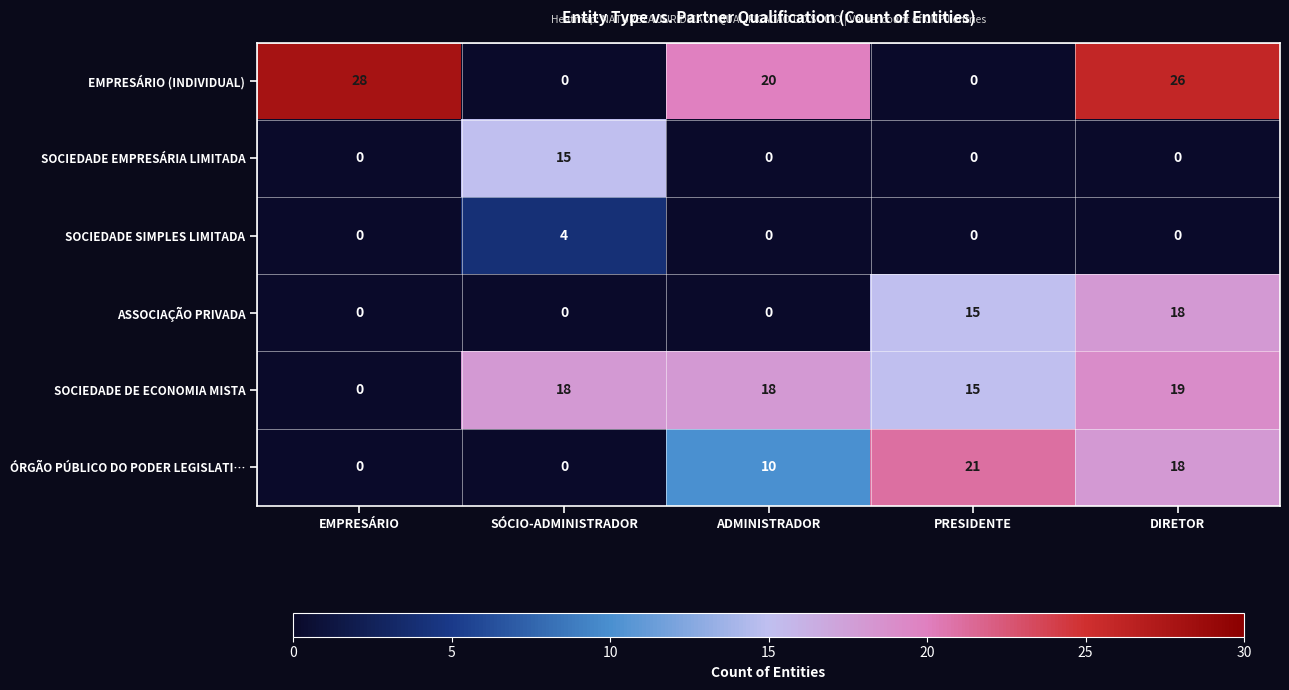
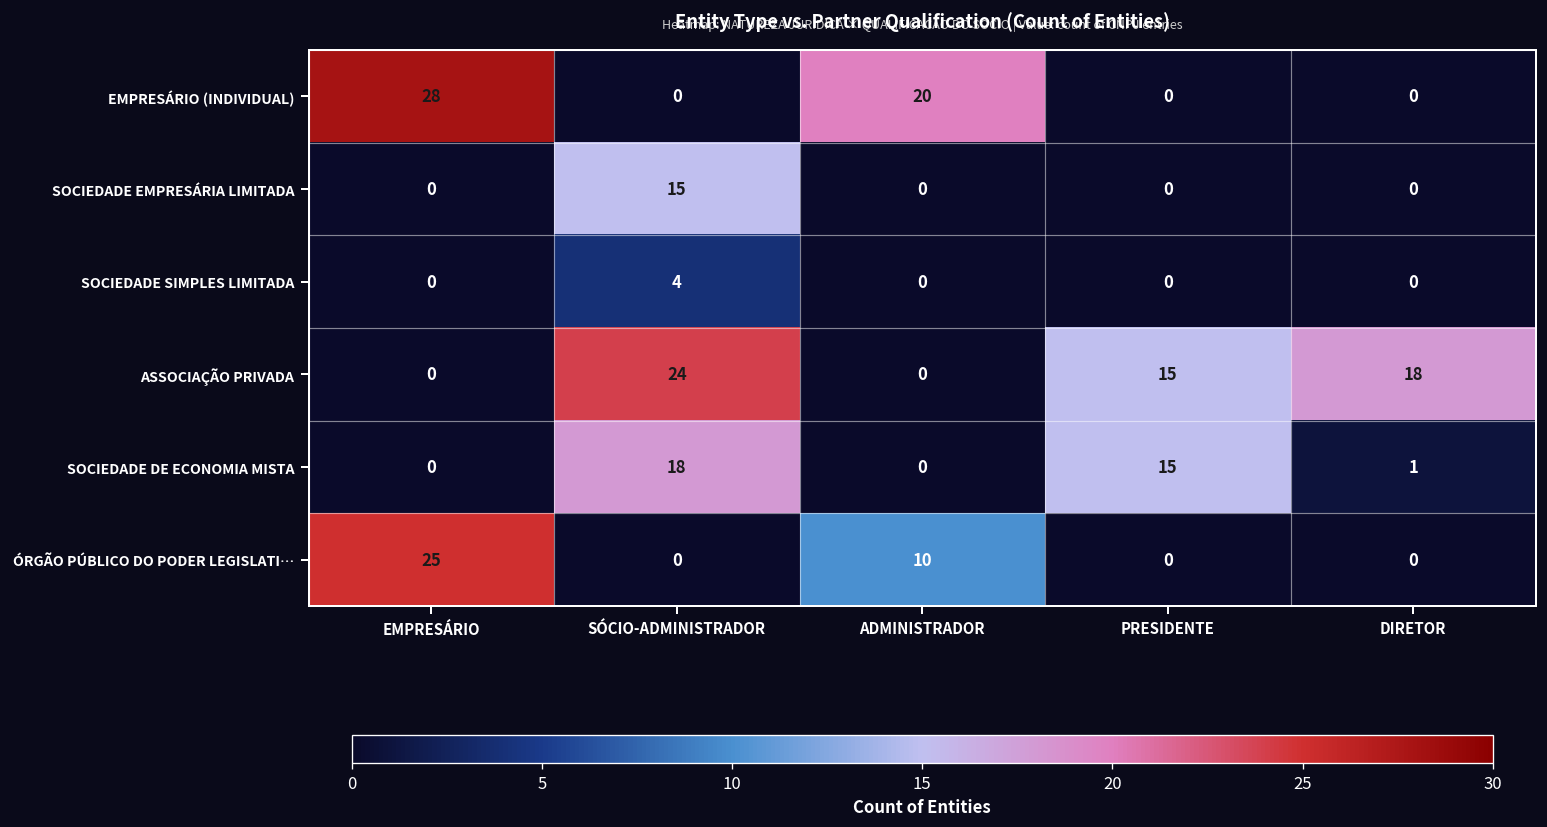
  {
    "EMPRESÁRIO (INDIVIDUAL)": {
      "EMPRESÁRIO": 28,
      "SÓCIO-ADMINISTRADOR": 0,
      "ADMINISTRADOR": 20,
      "PRESIDENTE": 0,
-     "DIRETOR": 26
+     "DIRETOR": 0
    },
    "SOCIEDADE EMPRESÁRIA LIMITADA": {
      "EMPRESÁRIO": 0,
      "SÓCIO-ADMINISTRADOR": 15,
      "ADMINISTRADOR": 0,
      "PRESIDENTE": 0,
      "DIRETOR": 0
    },
    "SOCIEDADE SIMPLES LIMITADA": {
      "EMPRESÁRIO": 0,
      "SÓCIO-ADMINISTRADOR": 4,
      "ADMINISTRADOR": 0,
      "PRESIDENTE": 0,
      "DIRETOR": 0
    },
    "ASSOCIAÇÃO PRIVADA": {
      "EMPRESÁRIO": 0,
-     "SÓCIO-ADMINISTRADOR": 0,
+     "SÓCIO-ADMINISTRADOR": 24,
      "ADMINISTRADOR": 0,
      "PRESIDENTE": 15,
      "DIRETOR": 18
    },
    "SOCIEDADE DE ECONOMIA MISTA": {
      "EMPRESÁRIO": 0,
      "SÓCIO-ADMINISTRADOR": 18,
-     "ADMINISTRADOR": 18,
+     "ADMINISTRADOR": 0,
      "PRESIDENTE": 15,
-     "DIRETOR": 19
+     "DIRETOR": 1
    },
    "ÓRGÃO PÚBLICO DO PODER LEGISLATI…": {
-     "EMPRESÁRIO": 0,
+     "EMPRESÁRIO": 25,
      "SÓCIO-ADMINISTRADOR": 0,
      "ADMINISTRADOR": 10,
-     "PRESIDENTE": 21,
-     "DIRETOR": 18
+     "PRESIDENTE": 0,
+     "DIRETOR": 0
    }
  }
